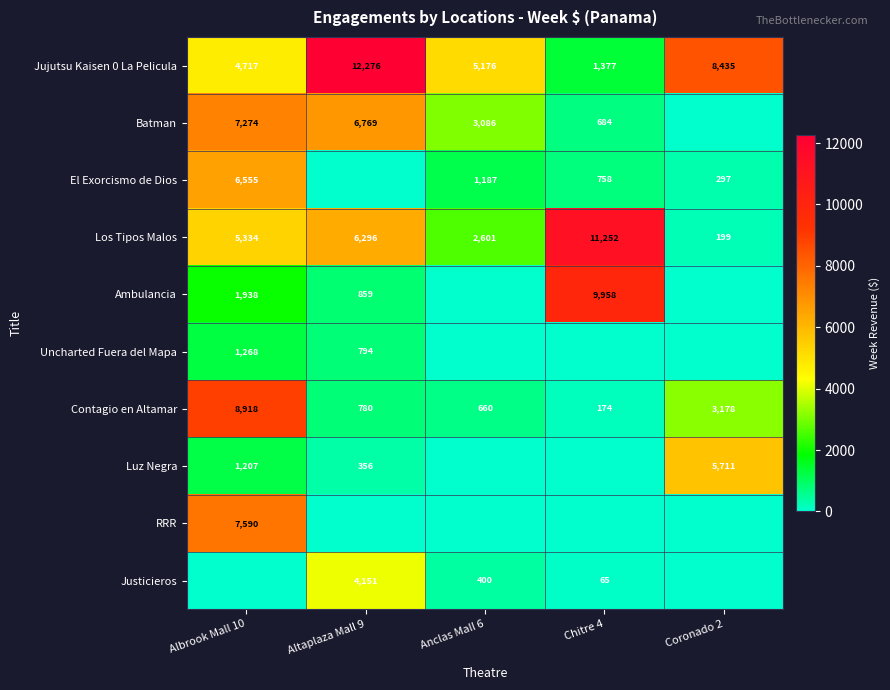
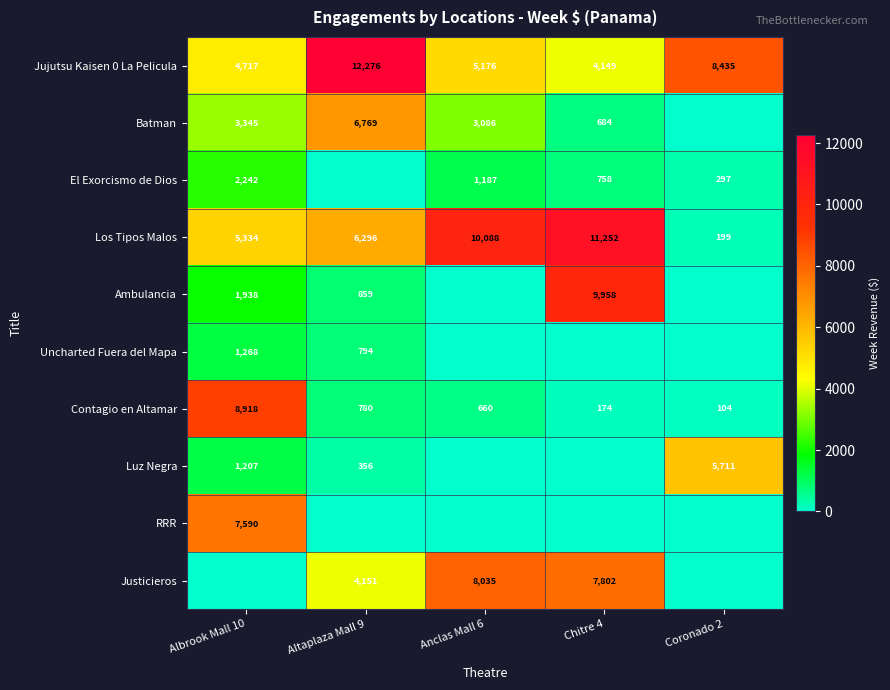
  {
    "Jujutsu Kaisen 0 La Pelicula": {
      "Albrook Mall 10": "4,717",
      "Altaplaza Mall 9": "12,276",
      "Anclas Mall 6": "5,176",
-     "Chitre 4": "1,377",
+     "Chitre 4": "4,149",
      "Coronado 2": "8,435"
    },
    "Batman": {
-     "Albrook Mall 10": "7,274",
+     "Albrook Mall 10": "3,345",
      "Altaplaza Mall 9": "6,769",
      "Anclas Mall 6": "3,086",
      "Chitre 4": "684"
    },
    "El Exorcismo de Dios": {
-     "Albrook Mall 10": "6,555",
+     "Albrook Mall 10": "2,242",
      "Anclas Mall 6": "1,187",
      "Chitre 4": "758",
      "Coronado 2": "297"
    },
    "Los Tipos Malos": {
      "Albrook Mall 10": "5,334",
      "Altaplaza Mall 9": "6,296",
-     "Anclas Mall 6": "2,601",
+     "Anclas Mall 6": "10,088",
      "Chitre 4": "11,252",
      "Coronado 2": "199"
    },
    "Ambulancia": {
      "Albrook Mall 10": "1,938",
      "Altaplaza Mall 9": "859",
      "Chitre 4": "9,958"
    },
    "Uncharted Fuera del Mapa": {
      "Albrook Mall 10": "1,268",
      "Altaplaza Mall 9": "794"
    },
    "Contagio en Altamar": {
      "Albrook Mall 10": "8,918",
      "Altaplaza Mall 9": "780",
      "Anclas Mall 6": "660",
      "Chitre 4": "174",
-     "Coronado 2": "3,178"
+     "Coronado 2": "104"
    },
    "Luz Negra": {
      "Albrook Mall 10": "1,207",
      "Altaplaza Mall 9": "356",
      "Coronado 2": "5,711"
    },
    "RRR": {
      "Albrook Mall 10": "7,590"
    },
    "Justicieros": {
      "Altaplaza Mall 9": "4,151",
-     "Anclas Mall 6": "400",
-     "Chitre 4": "65"
+     "Anclas Mall 6": "8,035",
+     "Chitre 4": "7,802"
    }
  }
